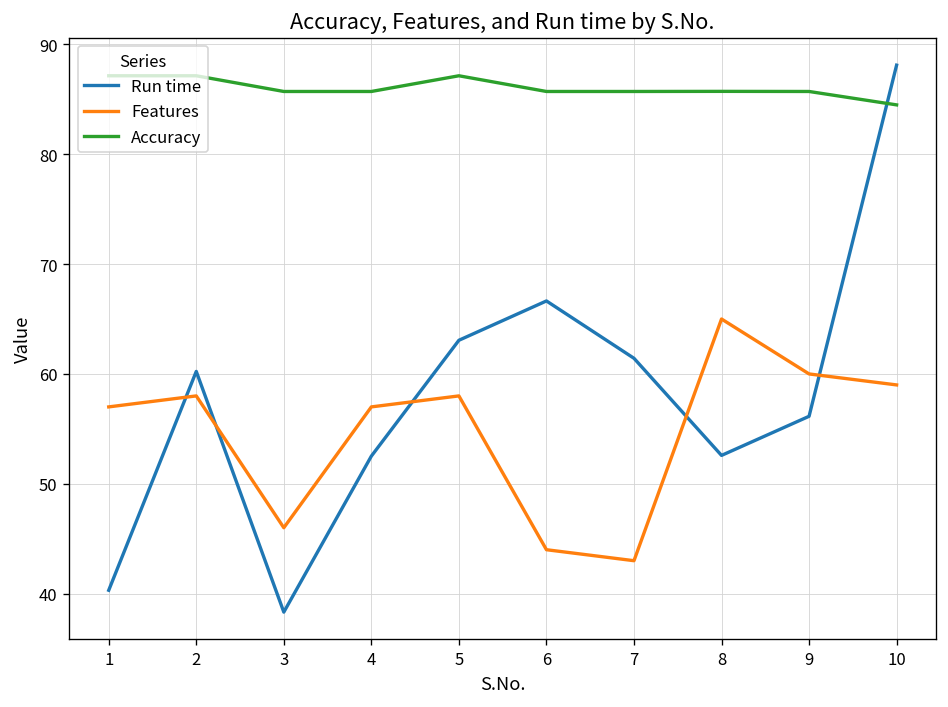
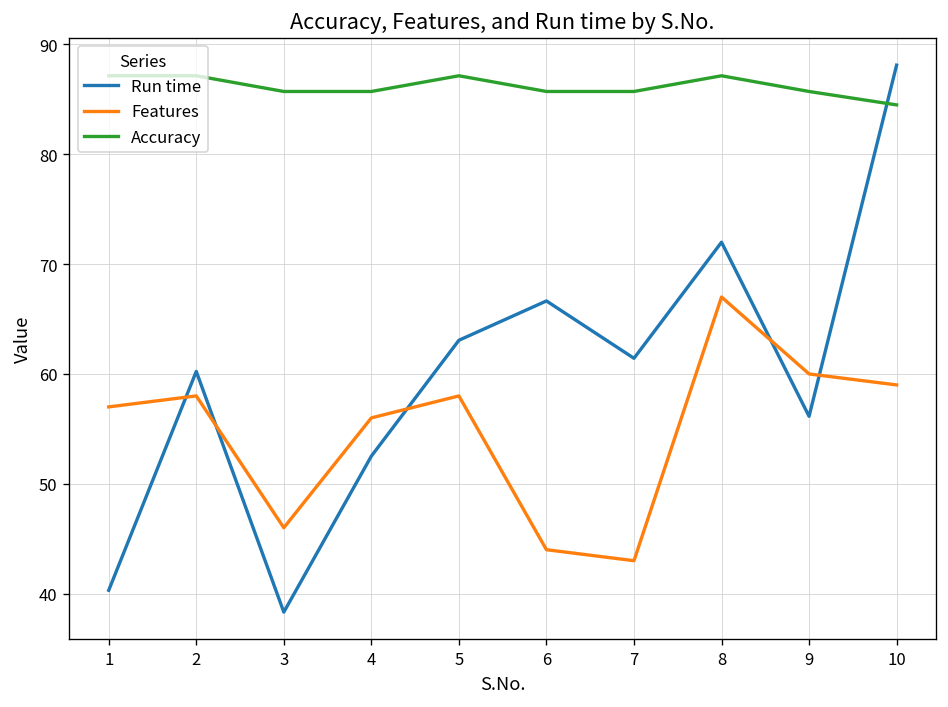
  {
    "Run time": {
      "1": 40,
      "2": 60,
      "3": 38,
      "4": 53,
      "5": 63,
      "6": 67,
      "7": 61,
-     "8": 53,
+     "8": 72,
      "9": 56,
      "10": 88
    },
    "Features": {
      "1": 57,
      "2": 58,
      "3": 46,
-     "4": 57,
+     "4": 56,
      "5": 58,
      "6": 44,
      "7": 43,
-     "8": 65,
+     "8": 67,
      "9": 60,
      "10": 59
    },
    "Accuracy": {
      "3": 86,
      "4": 86,
      "5": 87,
      "6": 86,
      "7": 86,
-     "8": 86,
+     "8": 87,
      "9": 86,
      "10": 84
    }
  }
